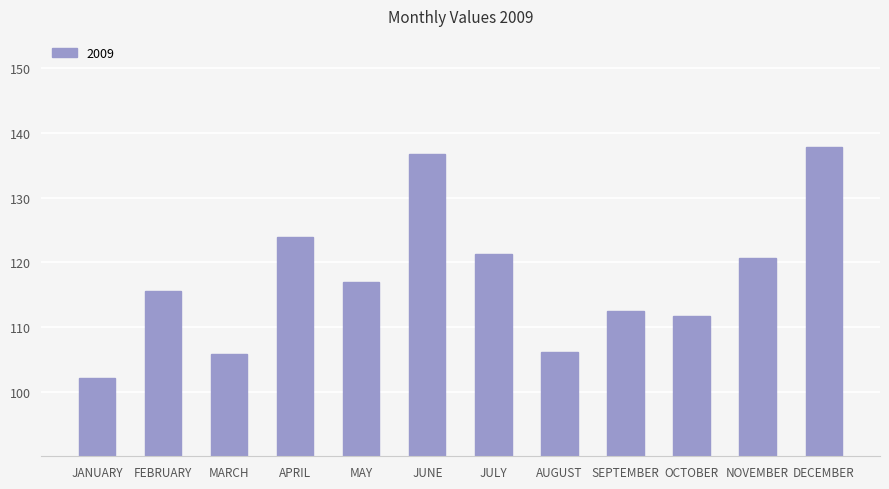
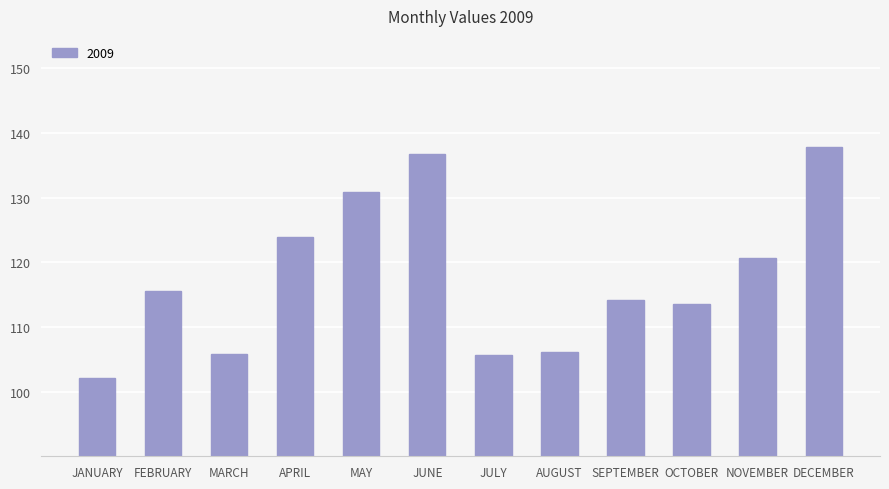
  {
    "JANUARY": 102,
    "FEBRUARY": 116,
    "MARCH": 106,
    "APRIL": 124,
-   "MAY": 117,
+   "MAY": 131,
    "JUNE": 137,
-   "JULY": 121,
+   "JULY": 106,
    "AUGUST": 106,
-   "SEPTEMBER": 112,
-   "OCTOBER": 112,
+   "SEPTEMBER": 114,
+   "OCTOBER": 113,
    "NOVEMBER": 121,
    "DECEMBER": 138
  }
